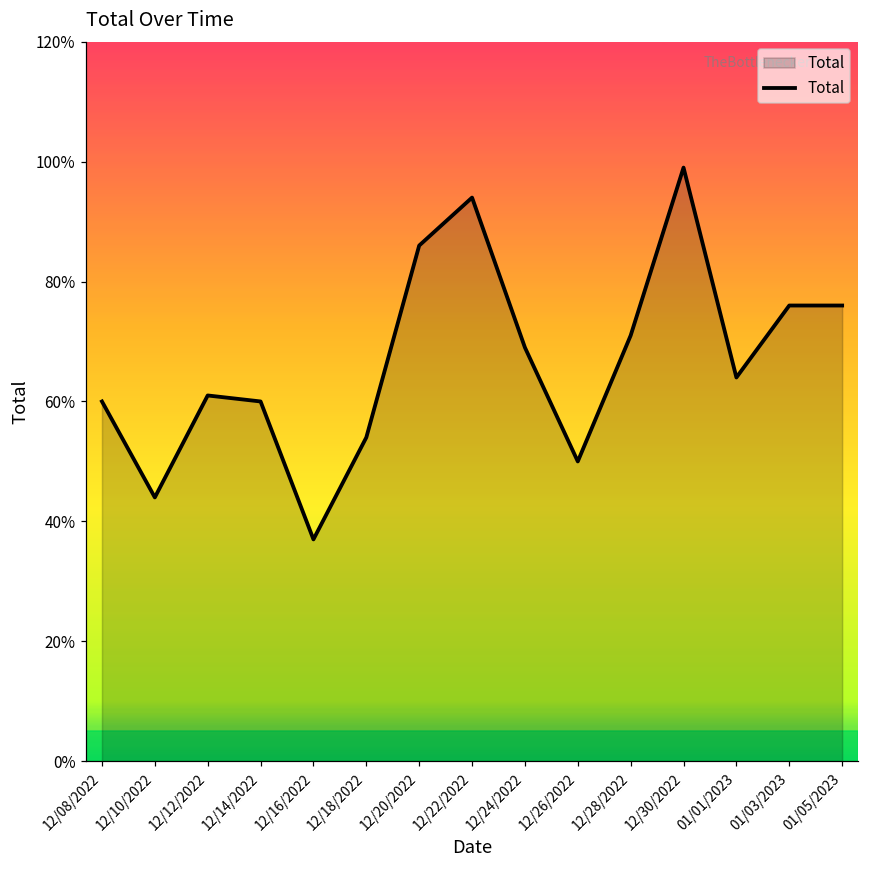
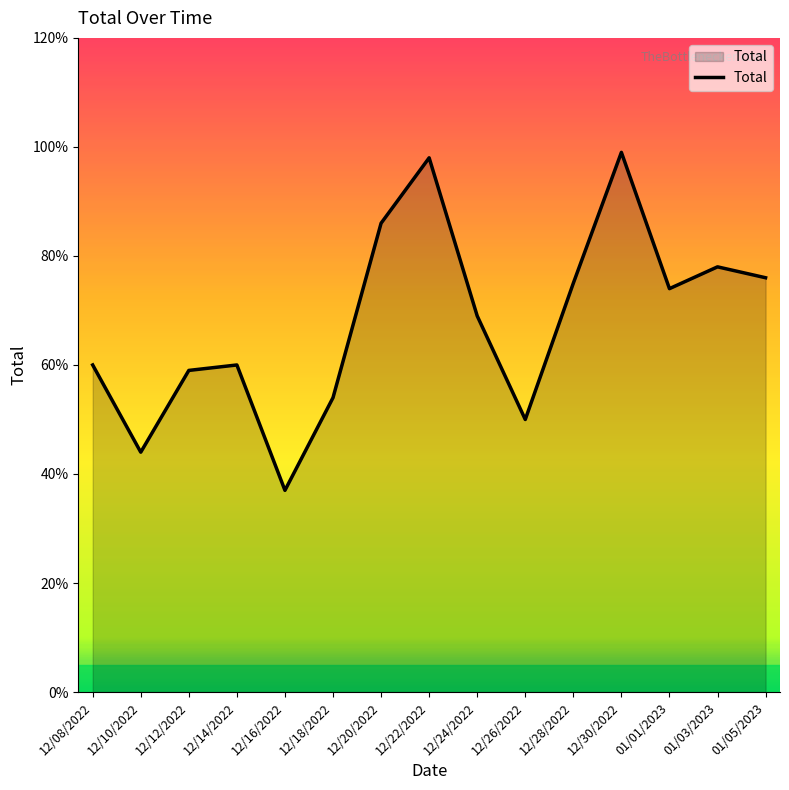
  {
    "12/08/2022": "60%",
    "12/10/2022": "44%",
-   "12/12/2022": "61%",
+   "12/12/2022": "59%",
    "12/14/2022": "60%",
    "12/16/2022": "37%",
    "12/18/2022": "54%",
    "12/20/2022": "86%",
-   "12/22/2022": "94%",
+   "12/22/2022": "98%",
    "12/24/2022": "69%",
    "12/26/2022": "50%",
-   "12/28/2022": "71%",
+   "12/28/2022": "75%",
    "12/30/2022": "99%",
-   "01/01/2023": "64%",
-   "01/03/2023": "76%",
+   "01/01/2023": "74%",
+   "01/03/2023": "78%",
    "01/05/2023": "76%"
  }
